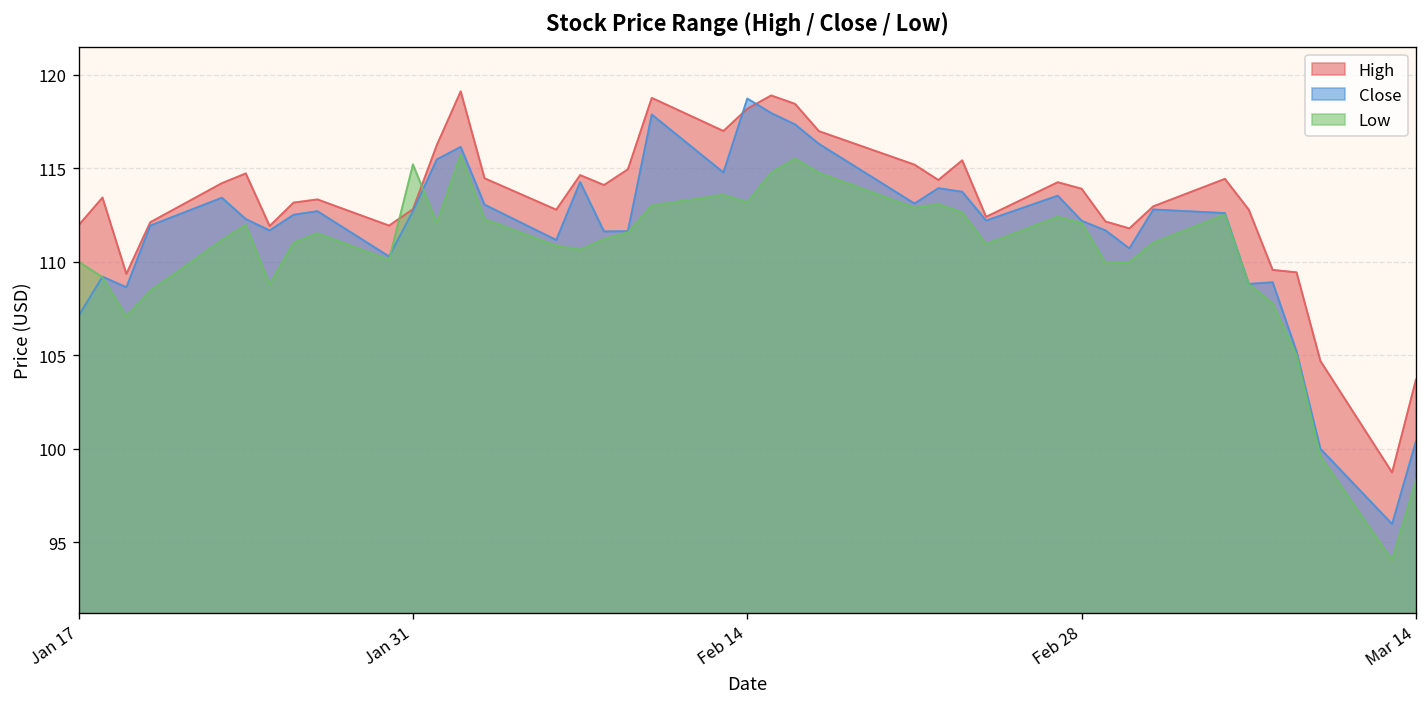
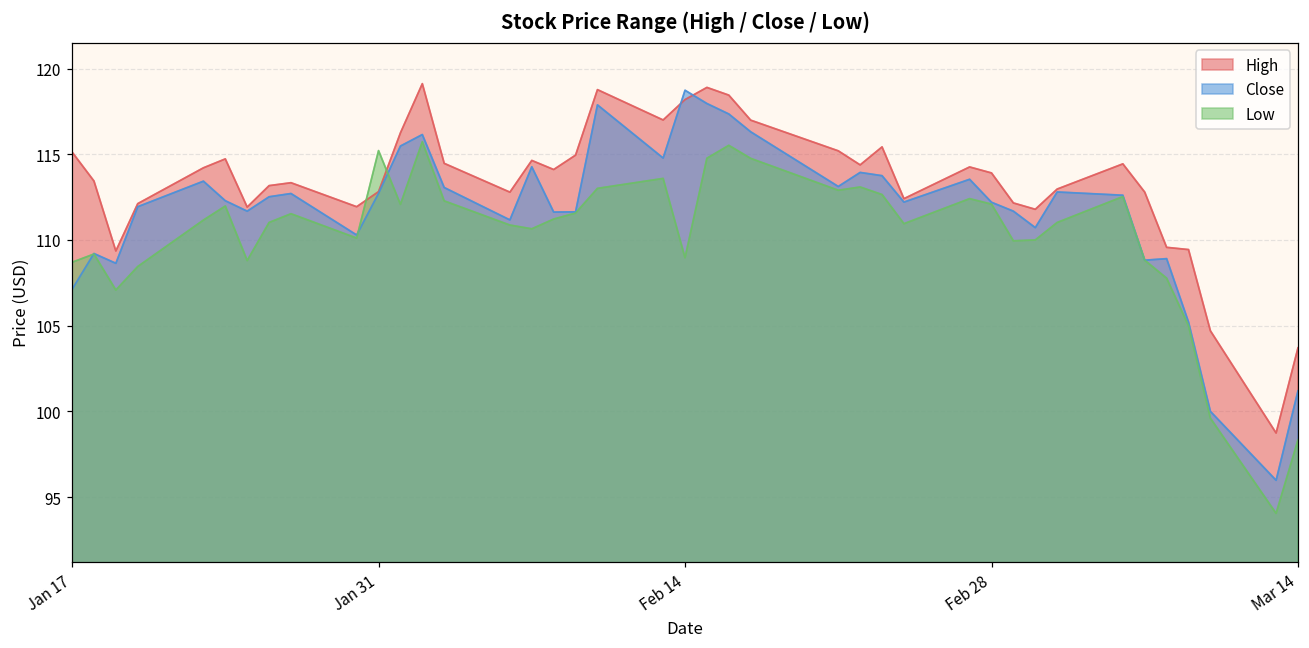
  {
    "High": {
-     "Jan 17": 112.0,
+     "Jan 17": 115.1,
      "Feb 14": 118.2,
      "Feb 28": 113.9,
      "Mar 14": 103.7
    },
    "Close": {
      "Jan 17": 107.1,
      "Feb 14": 118.7,
-     "Mar 14": 100.4
+     "Mar 14": 101.2
    },
    "Low": {
-     "Jan 17": 110.0,
+     "Jan 17": 108.7,
      "Jan 31": 115.2,
-     "Feb 14": 113.2,
+     "Feb 14": 109.0,
      "Mar 14": 98.3
    }
  }
